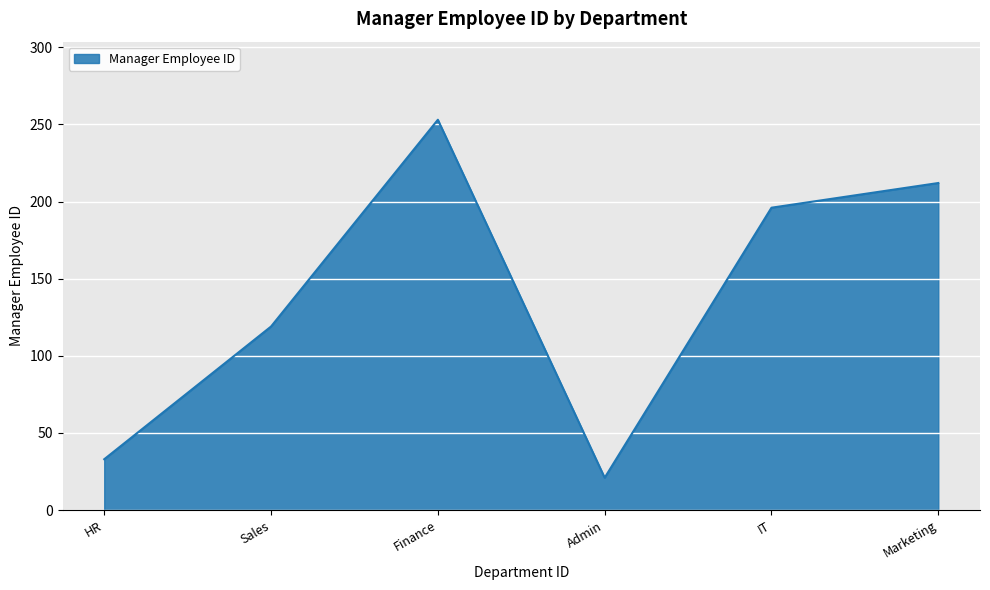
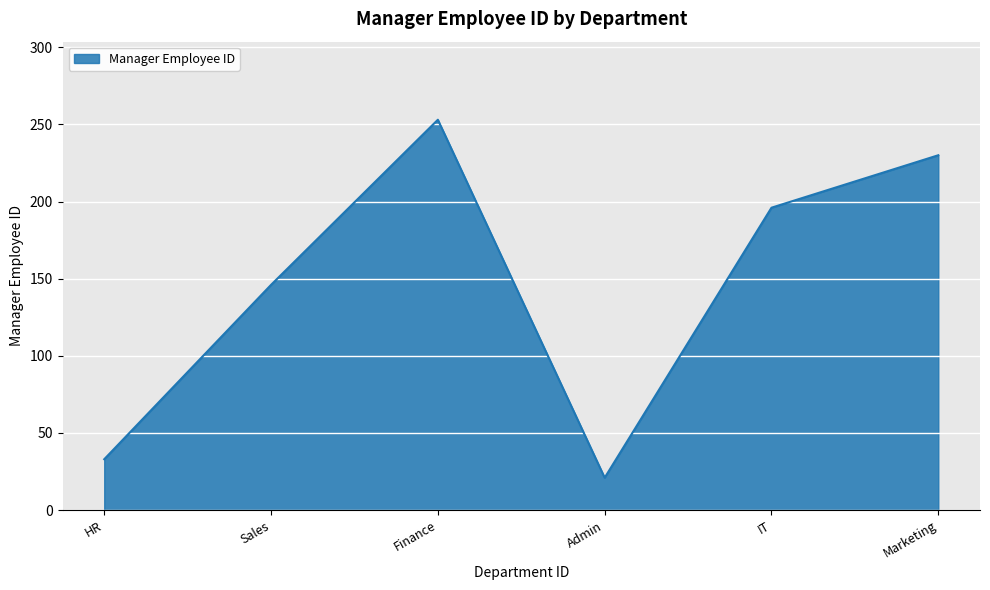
  {
    "HR": 33,
-   "Sales": 119,
+   "Sales": 146,
    "Finance": 253,
    "Admin": 21,
    "IT": 196,
-   "Marketing": 212
+   "Marketing": 230
  }
